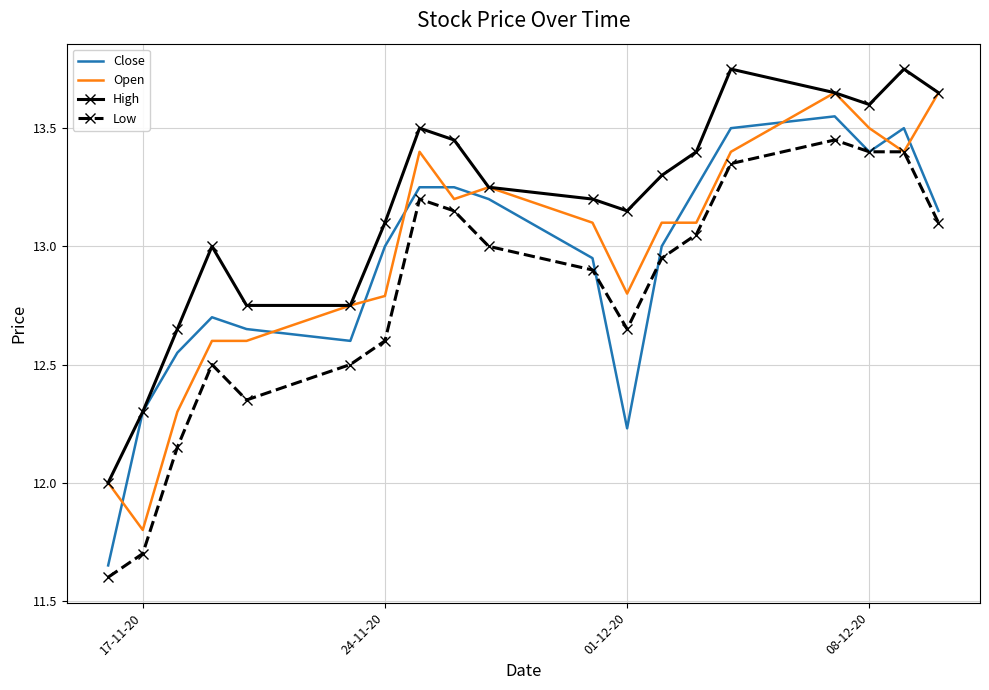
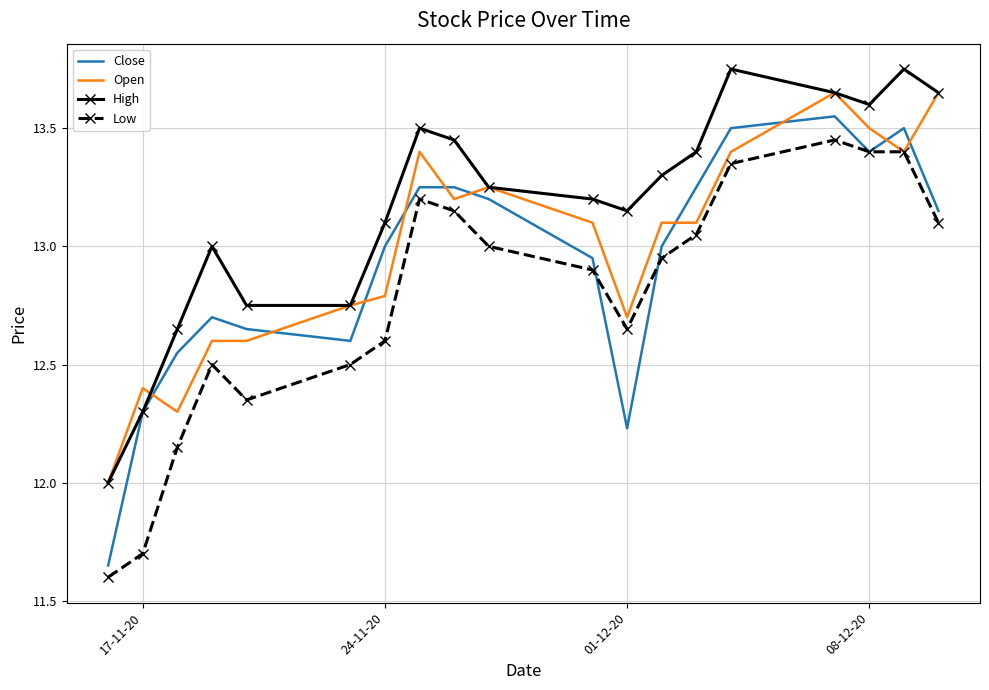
  {
    "Close": {
      "24-11-20": 13.0,
      "01-12-20": 12.23
    },
    "Open": {
-     "17-11-20": 11.8,
+     "17-11-20": 12.4,
      "24-11-20": 12.8,
-     "01-12-20": 12.8,
+     "01-12-20": 12.7,
      "08-12-20": 13.5
    }
  }
